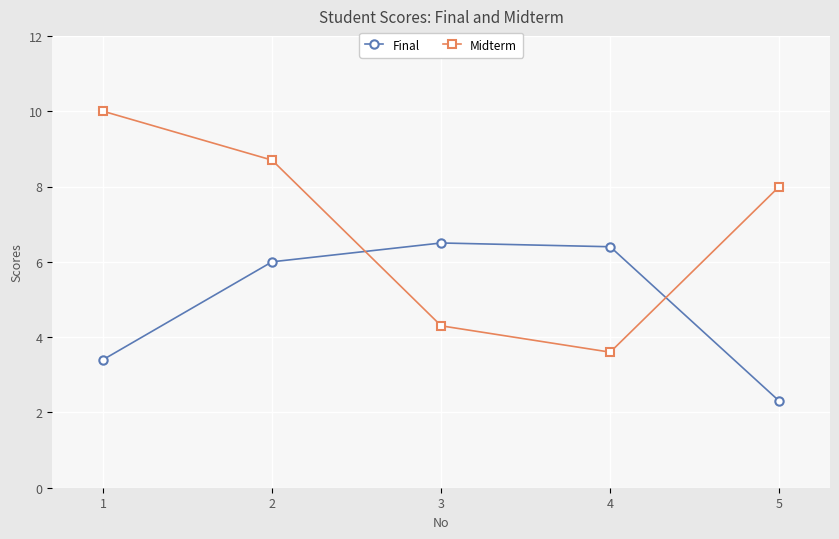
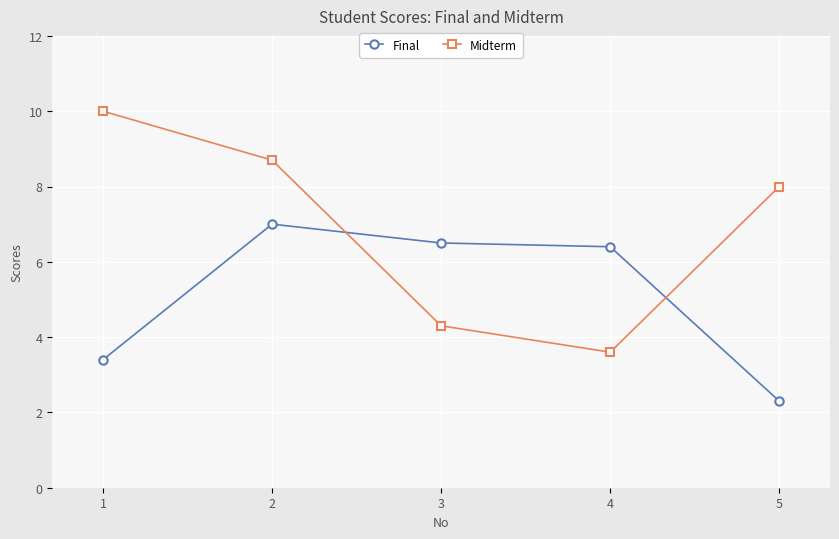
  {
    "Final": {
      "1": 3.4,
-     "2": 6,
+     "2": 7,
      "3": 6.5,
      "4": 6.4,
      "5": 2.3
    },
    "Midterm": {
      "1": 10,
      "2": 8.7,
      "3": 4.3,
      "4": 3.6,
      "5": 8
    }
  }
